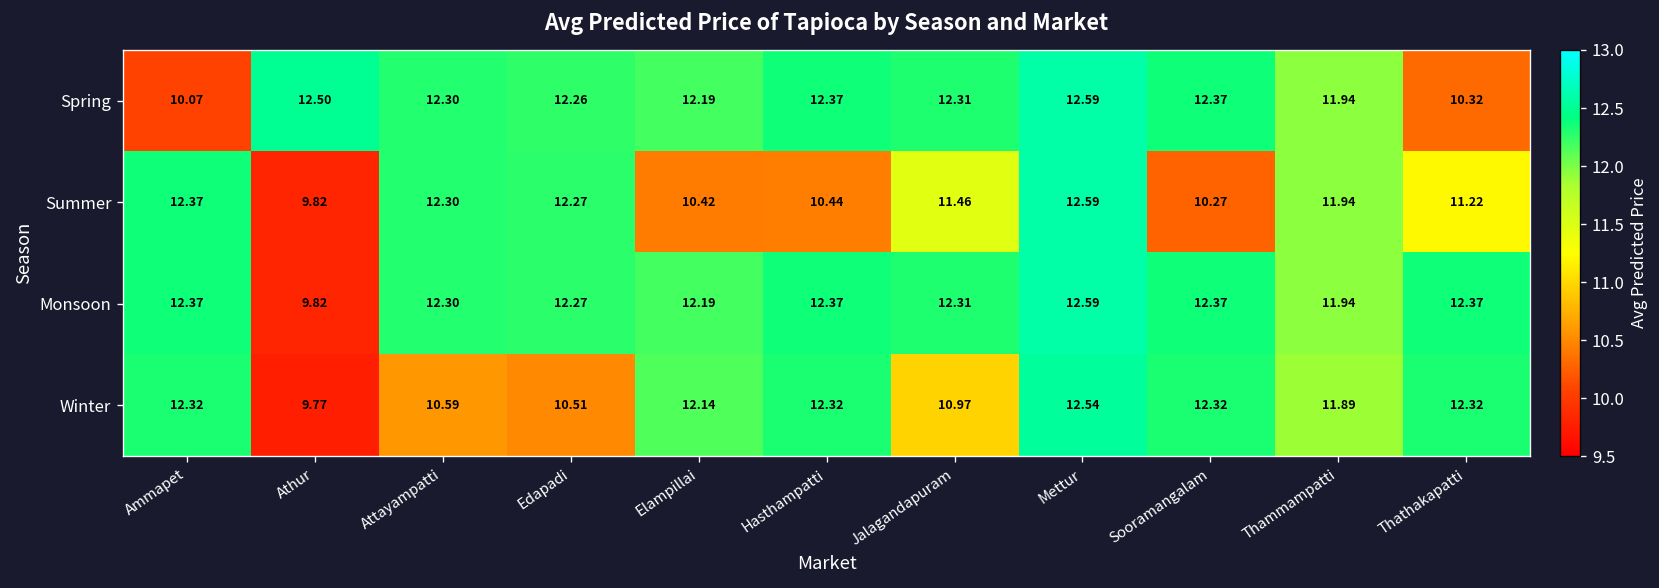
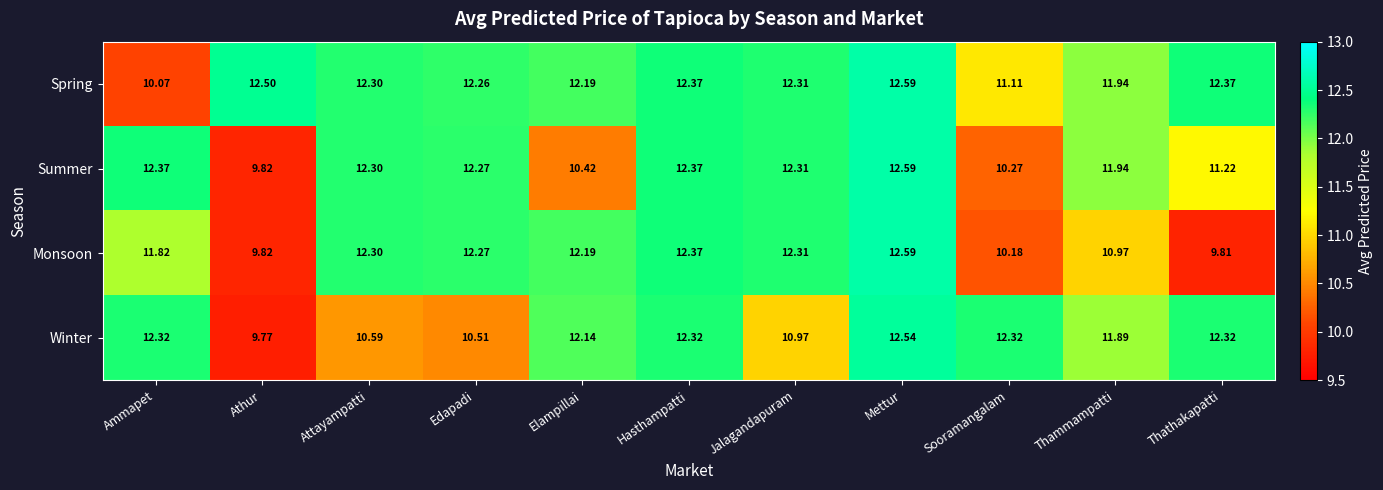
  {
    "Spring": {
      "Ammapet": 10.07,
      "Athur": 12.50,
      "Attayampatti": 12.30,
      "Edapadi": 12.26,
      "Elampillai": 12.19,
      "Hasthampatti": 12.37,
      "Jalagandapuram": 12.31,
      "Mettur": 12.59,
-     "Sooramangalam": 12.37,
+     "Sooramangalam": 11.11,
      "Thammampatti": 11.94,
-     "Thathakapatti": 10.32
+     "Thathakapatti": 12.37
    },
    "Summer": {
      "Ammapet": 12.37,
      "Athur": 9.82,
      "Attayampatti": 12.30,
      "Edapadi": 12.27,
      "Elampillai": 10.42,
-     "Hasthampatti": 10.44,
-     "Jalagandapuram": 11.46,
+     "Hasthampatti": 12.37,
+     "Jalagandapuram": 12.31,
      "Mettur": 12.59,
      "Sooramangalam": 10.27,
      "Thammampatti": 11.94,
      "Thathakapatti": 11.22
    },
    "Monsoon": {
-     "Ammapet": 12.37,
+     "Ammapet": 11.82,
      "Athur": 9.82,
      "Attayampatti": 12.30,
      "Edapadi": 12.27,
      "Elampillai": 12.19,
      "Hasthampatti": 12.37,
      "Jalagandapuram": 12.31,
      "Mettur": 12.59,
-     "Sooramangalam": 12.37,
-     "Thammampatti": 11.94,
-     "Thathakapatti": 12.37
+     "Sooramangalam": 10.18,
+     "Thammampatti": 10.97,
+     "Thathakapatti": 9.81
    },
    "Winter": {
      "Ammapet": 12.32,
      "Athur": 9.77,
      "Attayampatti": 10.59,
      "Edapadi": 10.51,
      "Elampillai": 12.14,
      "Hasthampatti": 12.32,
      "Jalagandapuram": 10.97,
      "Mettur": 12.54,
      "Sooramangalam": 12.32,
      "Thammampatti": 11.89,
      "Thathakapatti": 12.32
    }
  }
